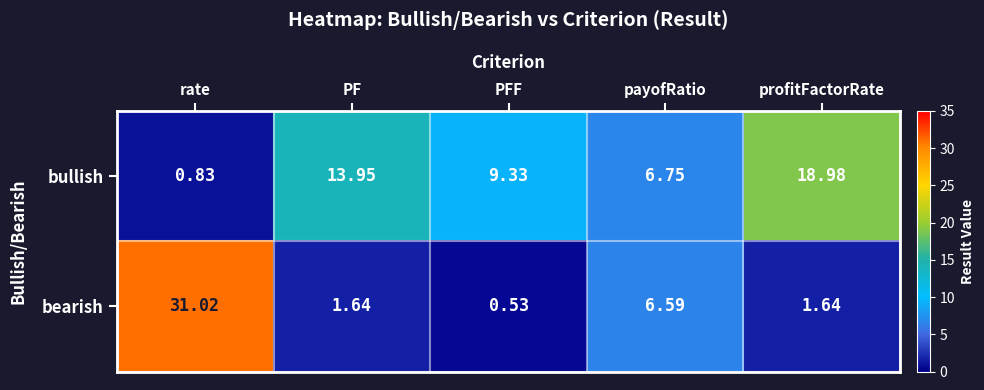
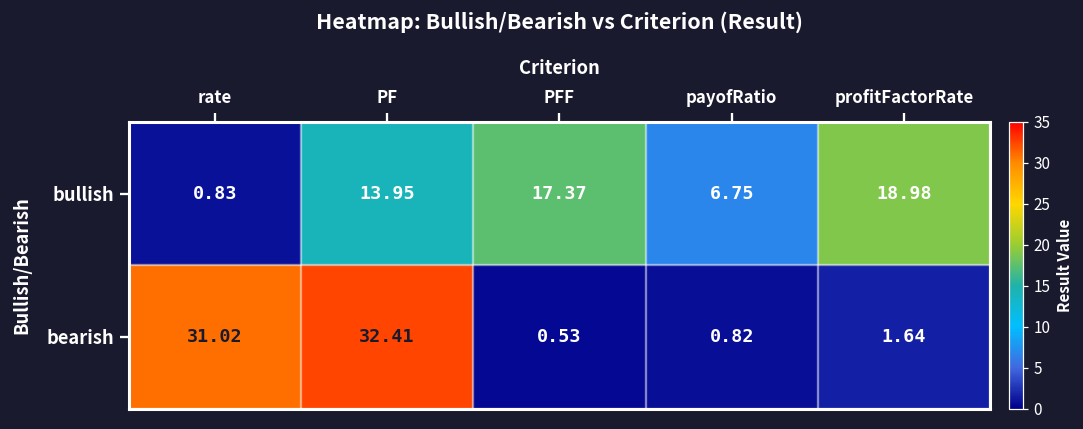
  {
    "bullish": {
      "rate": 0.83,
      "PF": 13.95,
-     "PFF": 9.33,
+     "PFF": 17.37,
      "payofRatio": 6.75,
      "profitFactorRate": 18.98
    },
    "bearish": {
      "rate": 31.02,
-     "PF": 1.64,
+     "PF": 32.41,
      "PFF": 0.53,
-     "payofRatio": 6.59,
+     "payofRatio": 0.82,
      "profitFactorRate": 1.64
    }
  }
